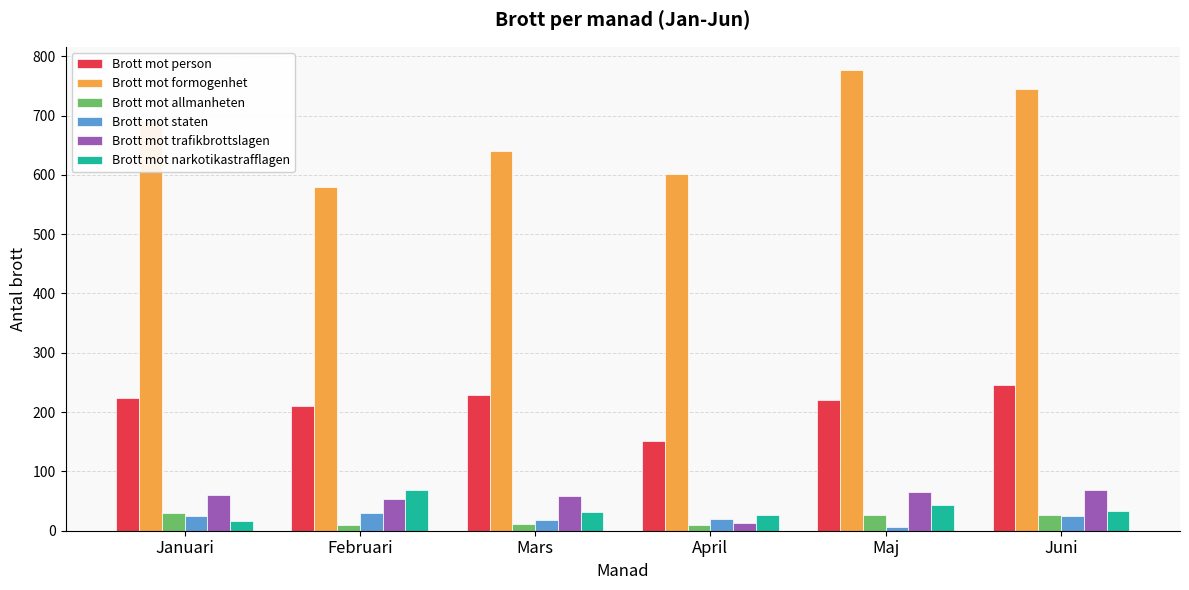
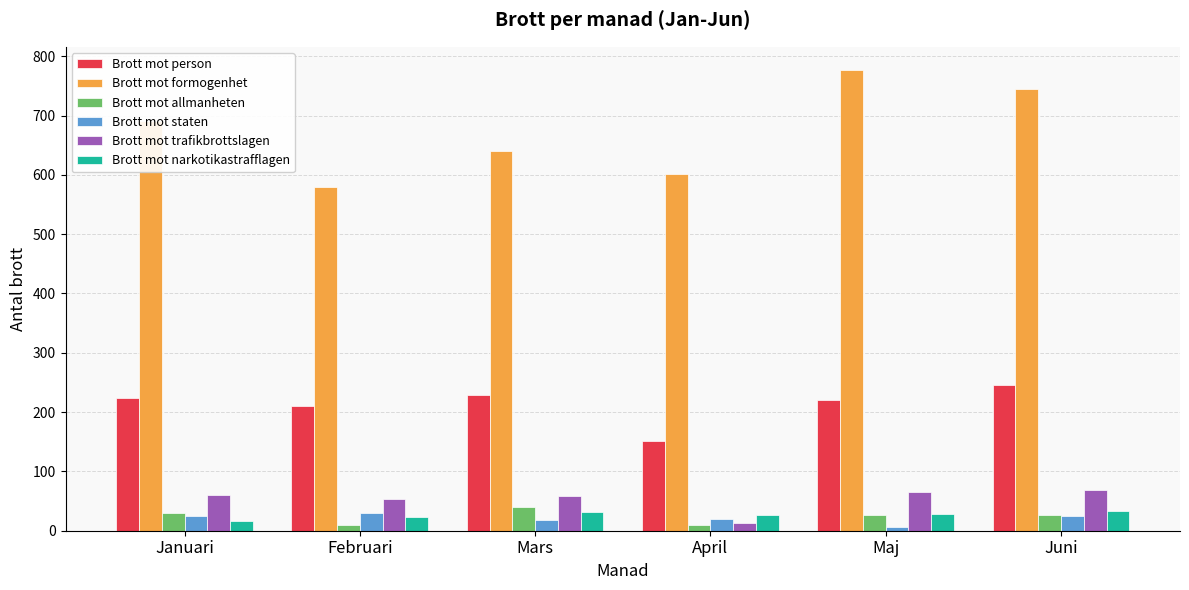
  {
    "Brott mot person": {
      "Januari": 220,
      "Februari": 210,
      "Mars": 230,
      "April": 150,
      "Maj": 220,
      "Juni": 250
    },
    "Brott mot formogenhet": {
      "Februari": 580,
      "Mars": 640,
      "April": 600,
      "Maj": 780,
      "Juni": 740
    },
    "Brott mot allmanheten": {
      "Januari": 30,
      "Februari": 10,
-     "Mars": 10,
+     "Mars": 40,
      "April": 10,
      "Maj": 30,
      "Juni": 30
    },
    "Brott mot staten": {
      "Januari": 30,
      "Februari": 30,
      "Mars": 20,
      "April": 20,
      "Maj": 10,
      "Juni": 20
    },
    "Brott mot trafikbrottslagen": {
      "Januari": 60,
      "Februari": 50,
      "Mars": 60,
      "April": 10,
      "Maj": 70,
      "Juni": 70
    },
    "Brott mot narkotikastrafflagen": {
      "Januari": 20,
-     "Februari": 70,
+     "Februari": 20,
      "Mars": 30,
      "April": 30,
-     "Maj": 40,
+     "Maj": 30,
      "Juni": 30
    }
  }
